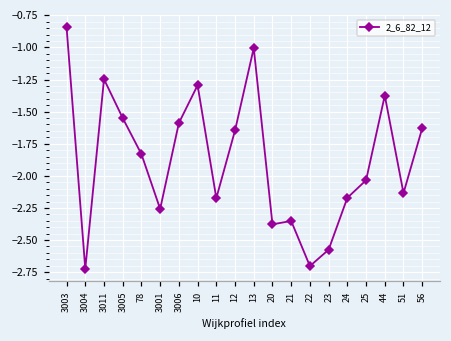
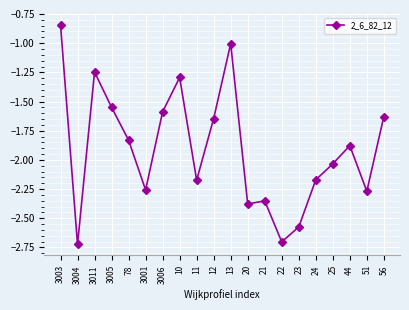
  {
    "3003": -0.84,
    "3004": -2.73,
    "3011": -1.25,
    "3005": -1.55,
    "78": -1.83,
    "3001": -2.26,
    "3006": -1.59,
    "10": -1.29,
    "11": -2.17,
    "12": -1.65,
    "13": -1.00,
    "20": -2.38,
    "21": -2.35,
    "22": -2.70,
    "23": -2.58,
    "24": -2.17,
    "25": -2.03,
-   "44": -1.37,
-   "51": -2.13,
+   "44": -1.88,
+   "51": -2.27,
    "56": -1.63
  }
